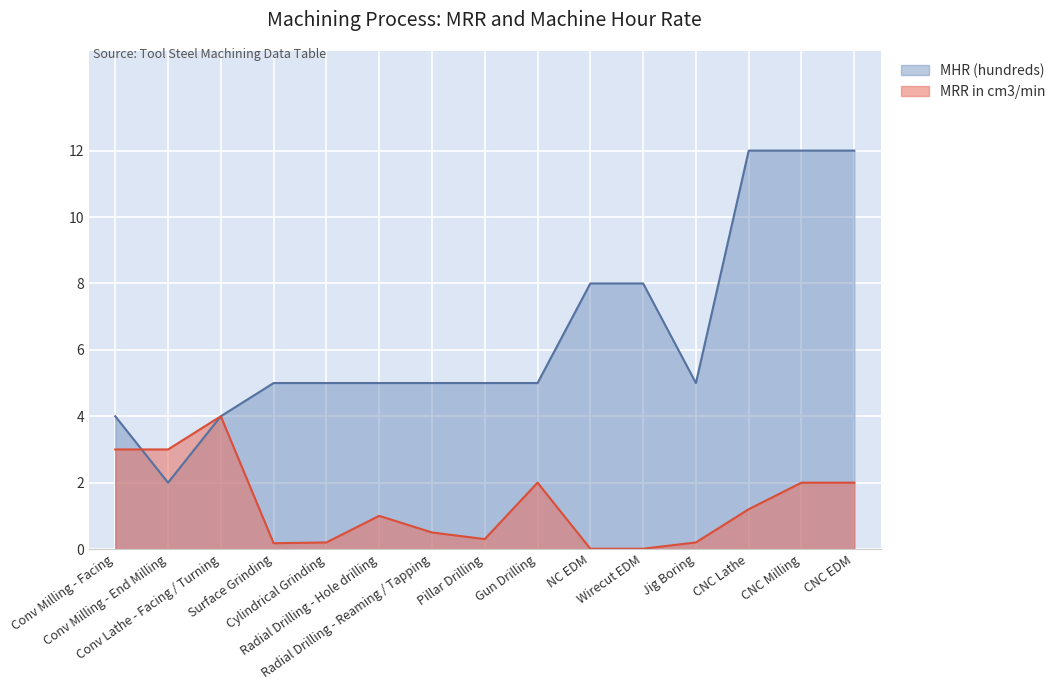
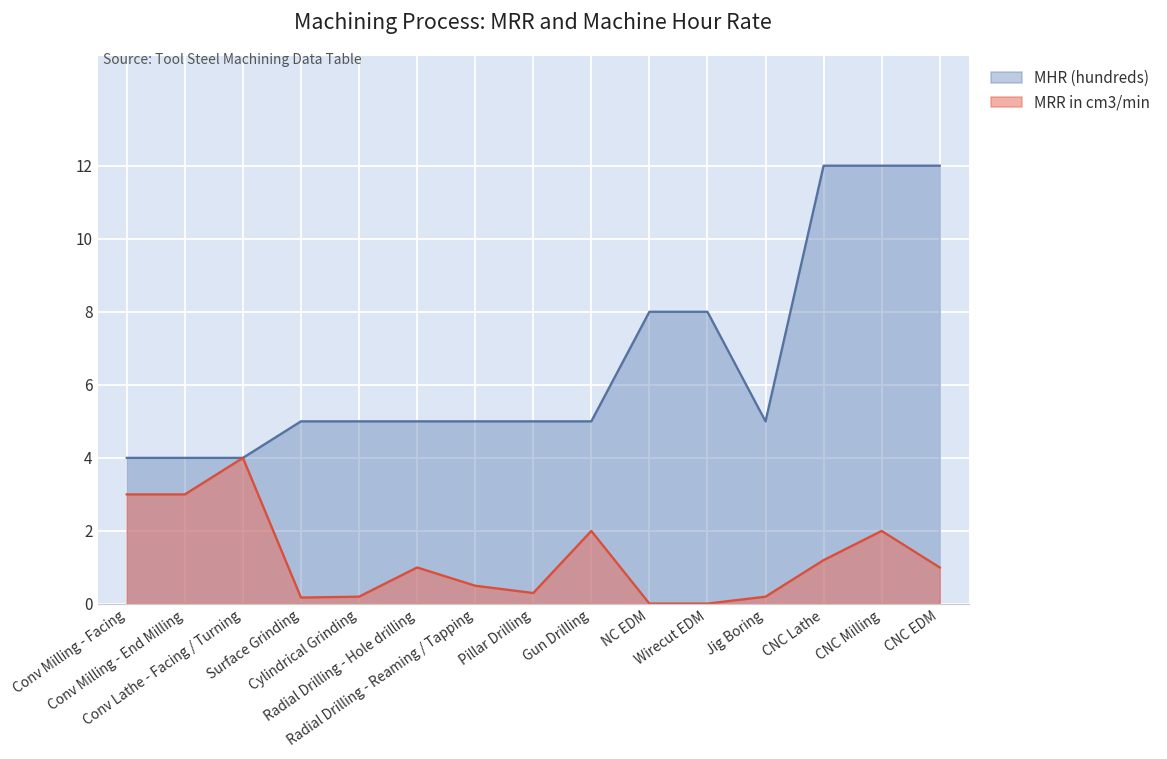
  {
    "MHR (hundreds)": {
      "Conv Milling - Facing": 4,
-     "Conv Milling - End Milling": 2,
+     "Conv Milling - End Milling": 4,
      "Surface Grinding": 5,
      "Cylindrical Grinding": 5,
      "Radial Drilling - Hole drilling": 5,
      "Radial Drilling - Reaming / Tapping": 5,
      "Pillar Drilling": 5,
      "Gun Drilling": 5,
      "NC EDM": 8,
      "Wirecut EDM": 8,
      "Jig Boring": 5,
      "CNC Lathe": 12,
      "CNC Milling": 12,
      "CNC EDM": 12
    },
    "MRR in cm3/min": {
      "Conv Milling - Facing": 3,
      "Conv Milling - End Milling": 3,
      "Surface Grinding": 0.2,
      "Cylindrical Grinding": 0.2,
      "Radial Drilling - Hole drilling": 1,
      "Radial Drilling - Reaming / Tapping": 0.5,
      "Pillar Drilling": 0.3,
      "Gun Drilling": 2,
      "NC EDM": 0,
      "Wirecut EDM": 0,
      "Jig Boring": 0.2,
      "CNC Lathe": 1.2,
      "CNC Milling": 2,
-     "CNC EDM": 2
+     "CNC EDM": 1
    }
  }
